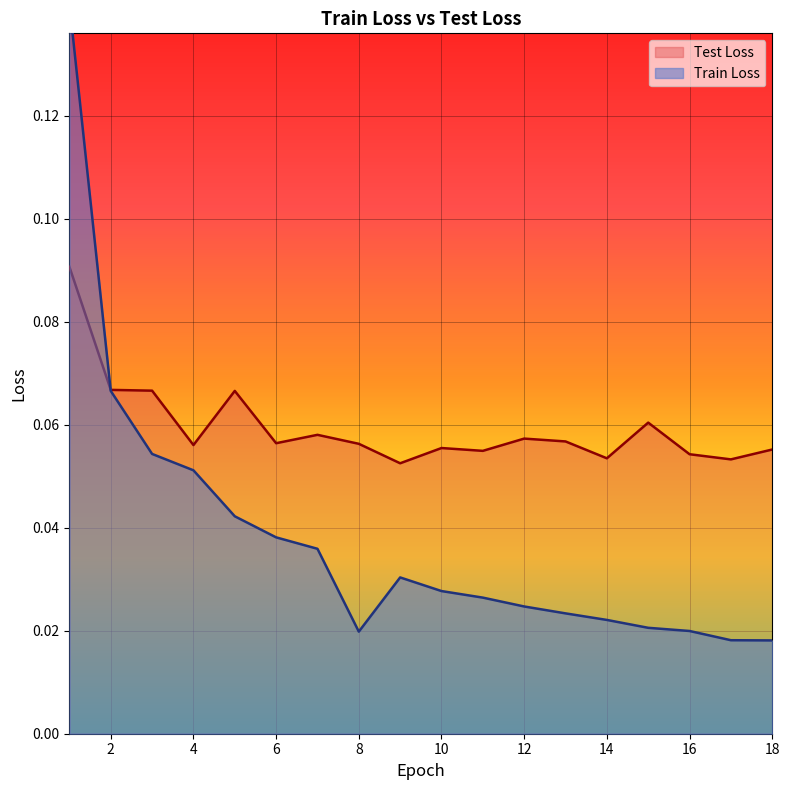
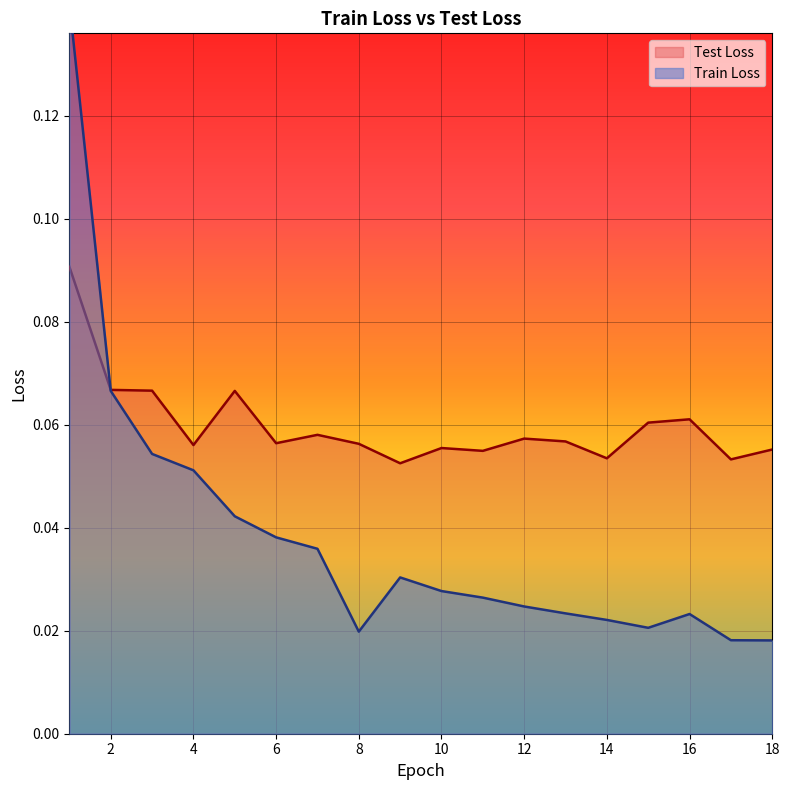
  {
    "Test Loss": {
      "4": 0.056,
      "6": 0.056,
      "8": 0.056,
      "10": 0.055,
      "12": 0.057,
      "14": 0.053,
-     "16": 0.054,
+     "16": 0.061,
      "18": 0.055
    },
    "Train Loss": {
      "4": 0.051,
      "6": 0.038,
      "8": 0.020,
      "10": 0.028,
      "12": 0.025,
      "14": 0.022,
-     "16": 0.020,
+     "16": 0.023,
      "18": 0.018
    }
  }
